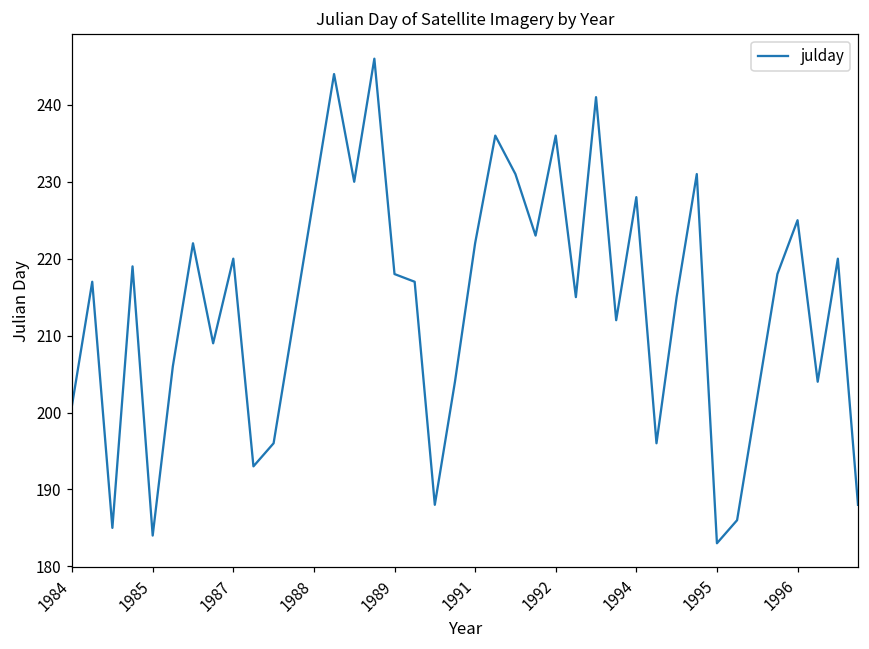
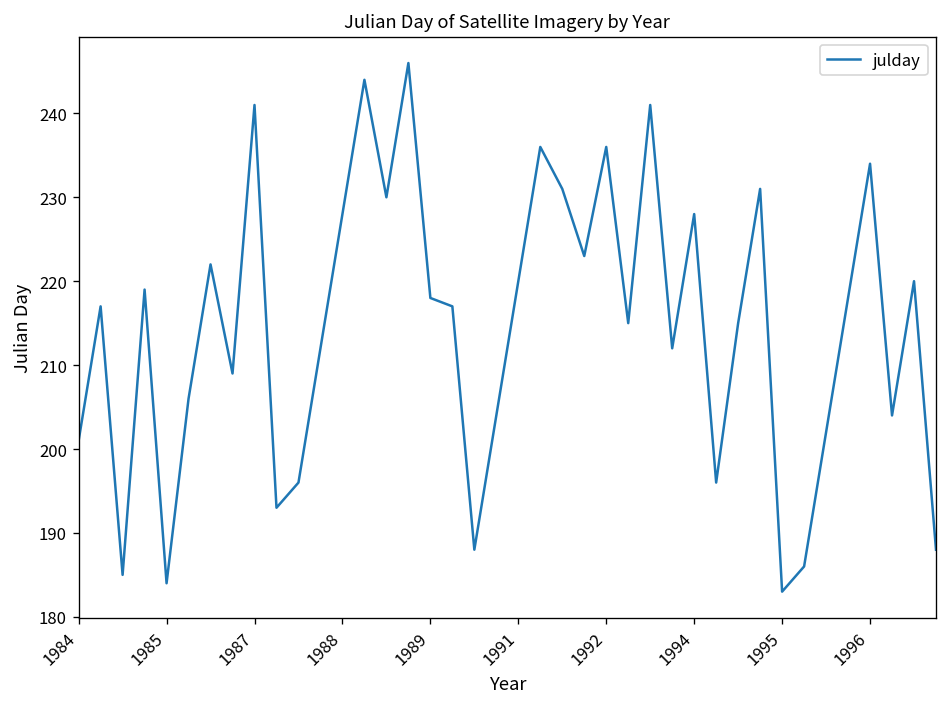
  {
    "1984": 201,
    "1985": 184,
-   "1987": 220,
+   "1987": 241,
    "1988": 228,
    "1989": 218,
-   "1991": 222,
+   "1991": 220,
    "1992": 236,
    "1994": 228,
    "1995": 183,
-   "1996": 225
+   "1996": 234
  }
